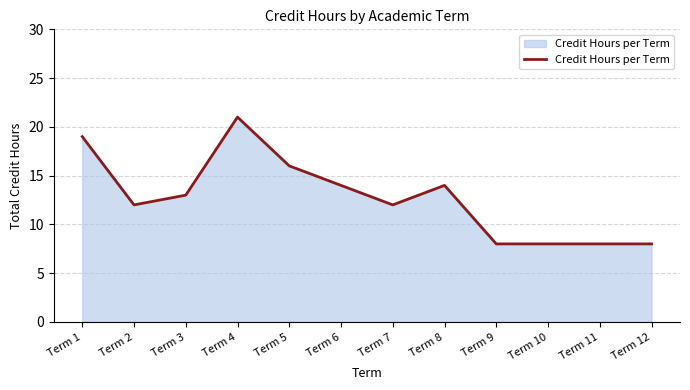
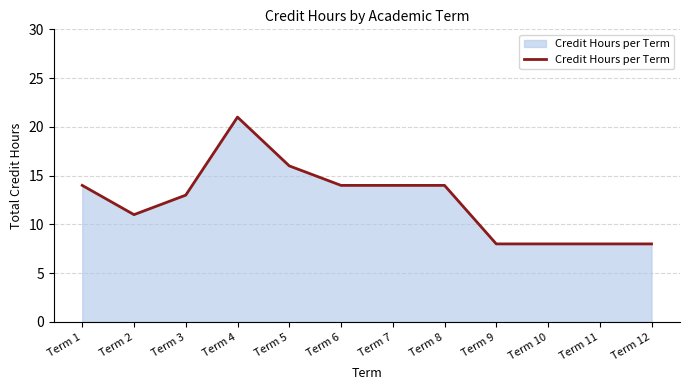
  {
-   "Term 1": 19,
-   "Term 2": 12,
+   "Term 1": 14,
+   "Term 2": 11,
    "Term 3": 13,
    "Term 4": 21,
    "Term 5": 16,
    "Term 6": 14,
-   "Term 7": 12,
+   "Term 7": 14,
    "Term 8": 14,
    "Term 9": 8,
    "Term 10": 8,
    "Term 11": 8,
    "Term 12": 8
  }
